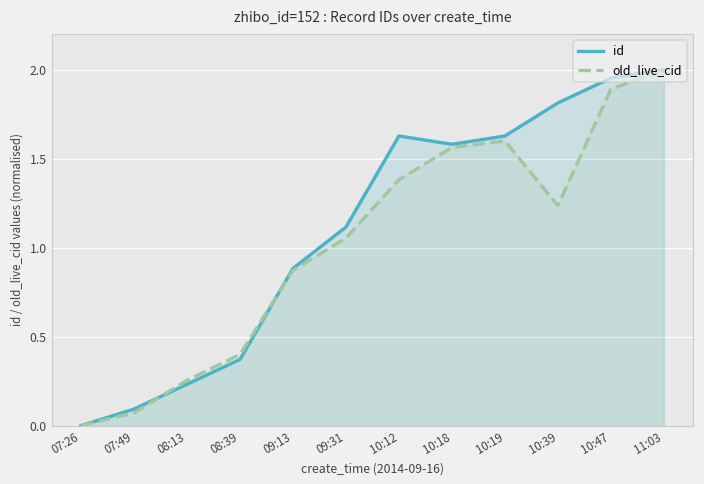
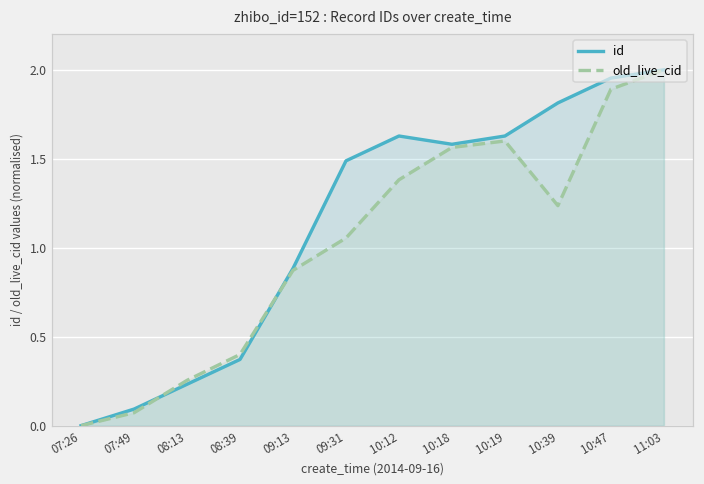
  {
    "id": {
      "07:49": 0.09,
      "08:13": 0.23,
      "08:39": 0.37,
-     "09:31": 1.12,
+     "09:31": 1.49,
      "10:12": 1.63,
      "10:18": 1.58,
      "10:19": 1.63,
      "10:39": 1.81
    },
    "old_live_cid": {
      "07:49": 0.07,
      "08:13": 0.25,
      "08:39": 0.40,
      "09:31": 1.05,
      "10:12": 1.38,
      "10:18": 1.56,
      "10:19": 1.60,
      "10:39": 1.24,
      "10:47": 1.89
    }
  }
